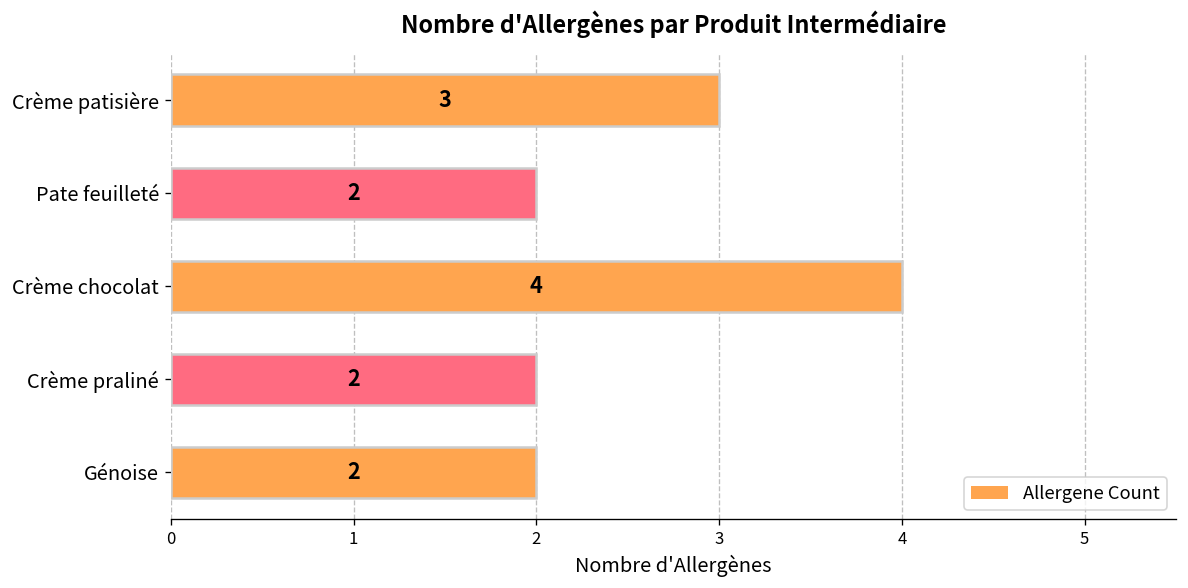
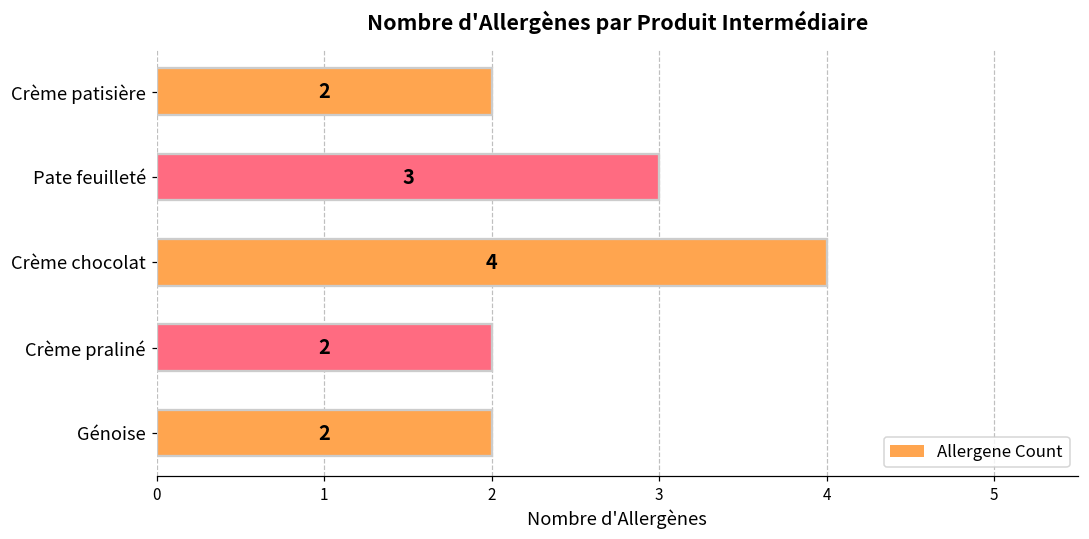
  {
-   "Crème patisière": 3,
-   "Pate feuilleté": 2,
+   "Crème patisière": 2,
+   "Pate feuilleté": 3,
    "Crème chocolat": 4,
    "Crème praliné": 2,
    "Génoise": 2
  }
